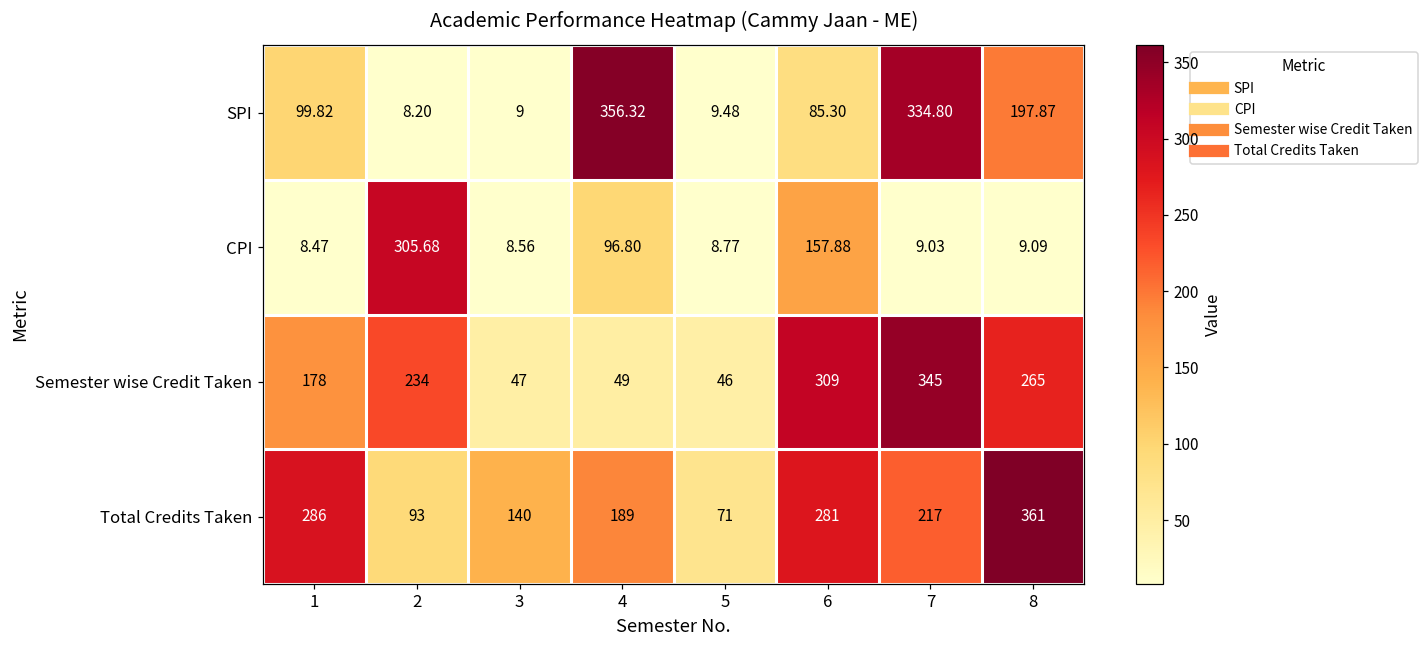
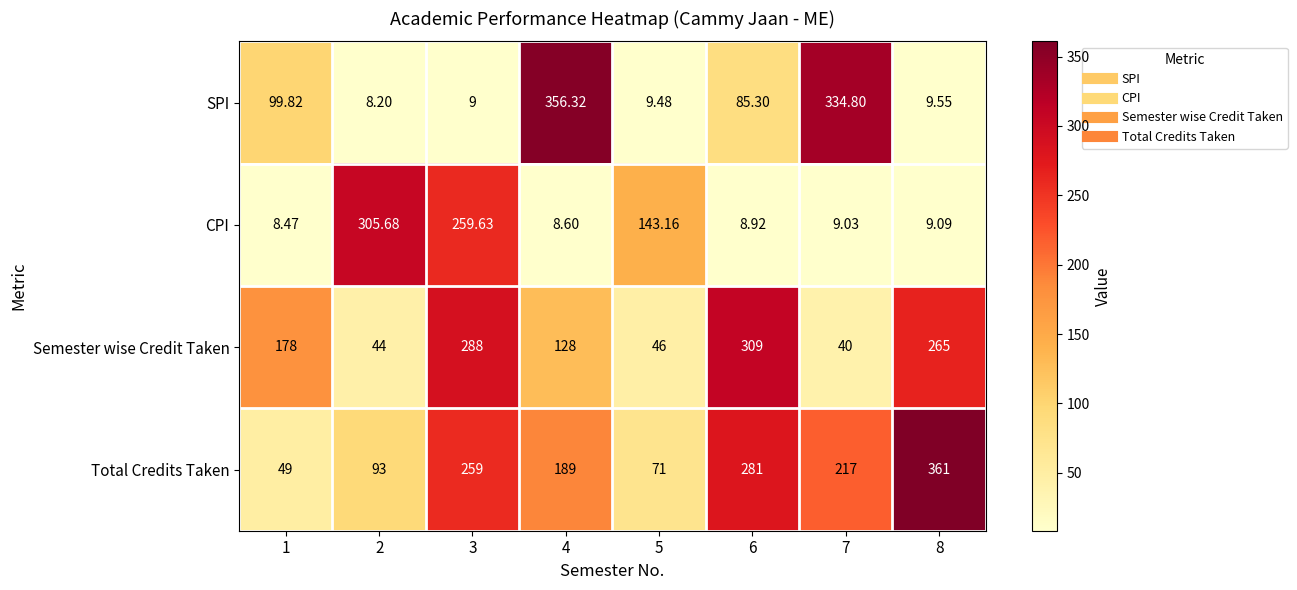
  {
    "SPI": {
      "1": 99.82,
      "2": 8.20,
      "3": 9,
      "4": 356.32,
      "5": 9.48,
      "6": 85.30,
      "7": 334.80,
-     "8": 197.87
+     "8": 9.55
    },
    "CPI": {
      "1": 8.47,
      "2": 305.68,
-     "3": 8.56,
-     "4": 96.80,
-     "5": 8.77,
-     "6": 157.88,
+     "3": 259.63,
+     "4": 8.60,
+     "5": 143.16,
+     "6": 8.92,
      "7": 9.03,
      "8": 9.09
    },
    "Semester wise Credit Taken": {
      "1": 178,
-     "2": 234,
-     "3": 47,
-     "4": 49,
+     "2": 44,
+     "3": 288,
+     "4": 128,
      "5": 46,
      "6": 309,
-     "7": 345,
+     "7": 40,
      "8": 265
    },
    "Total Credits Taken": {
-     "1": 286,
+     "1": 49,
      "2": 93,
-     "3": 140,
+     "3": 259,
      "4": 189,
      "5": 71,
      "6": 281,
      "7": 217,
      "8": 361
    }
  }
